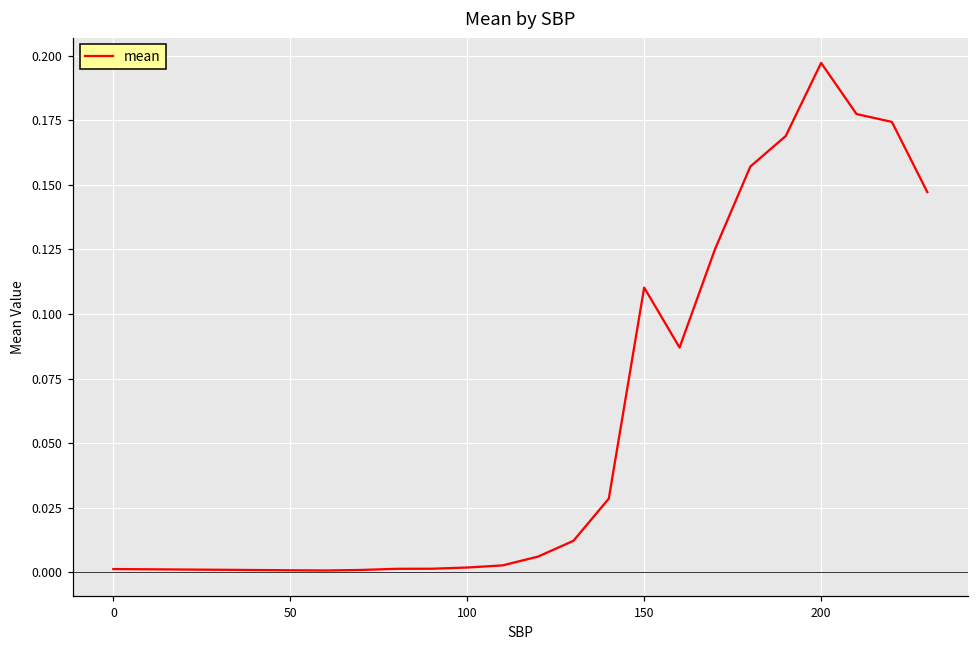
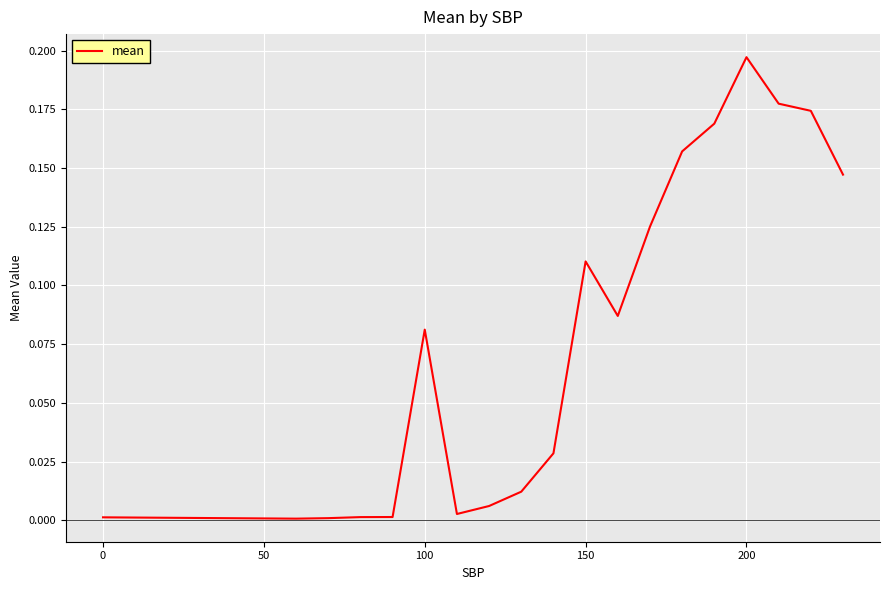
  {
    "0": 0.001,
-   "100": 0.002,
+   "100": 0.081,
    "150": 0.110,
    "200": 0.197
  }
